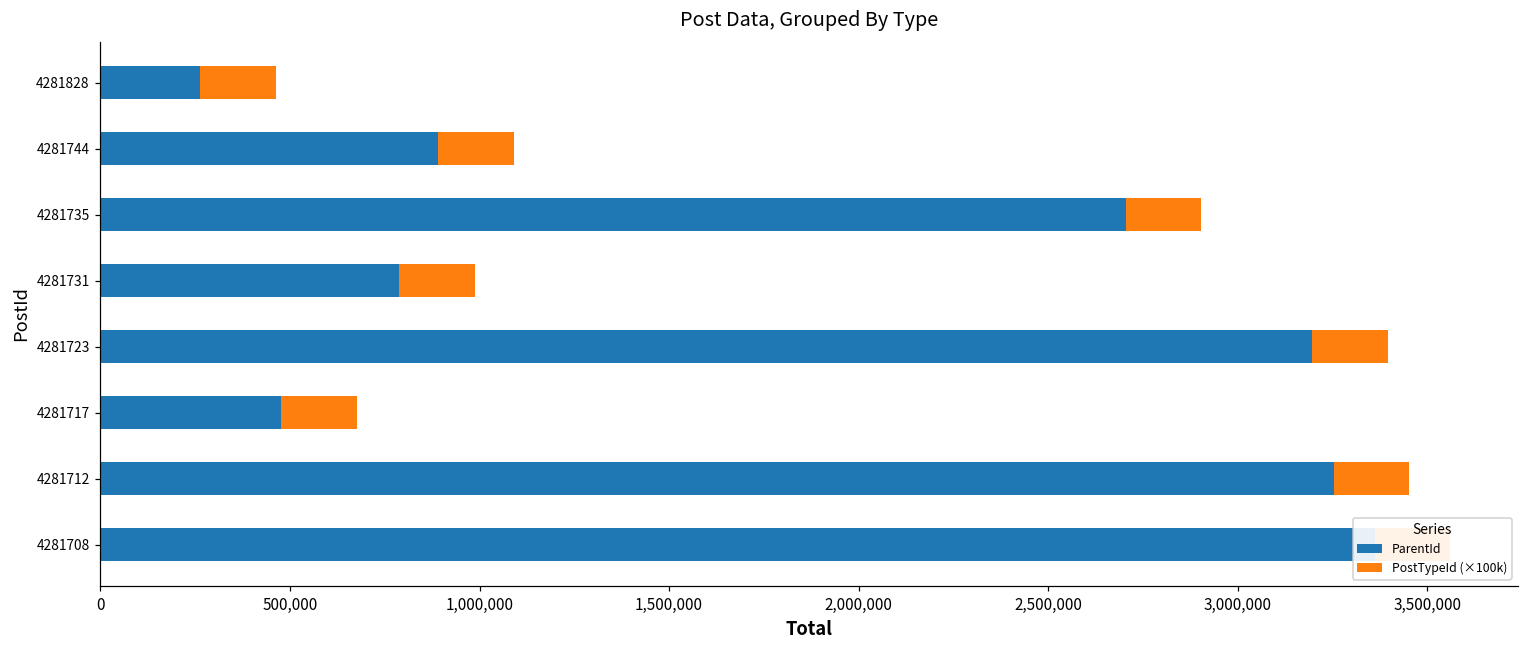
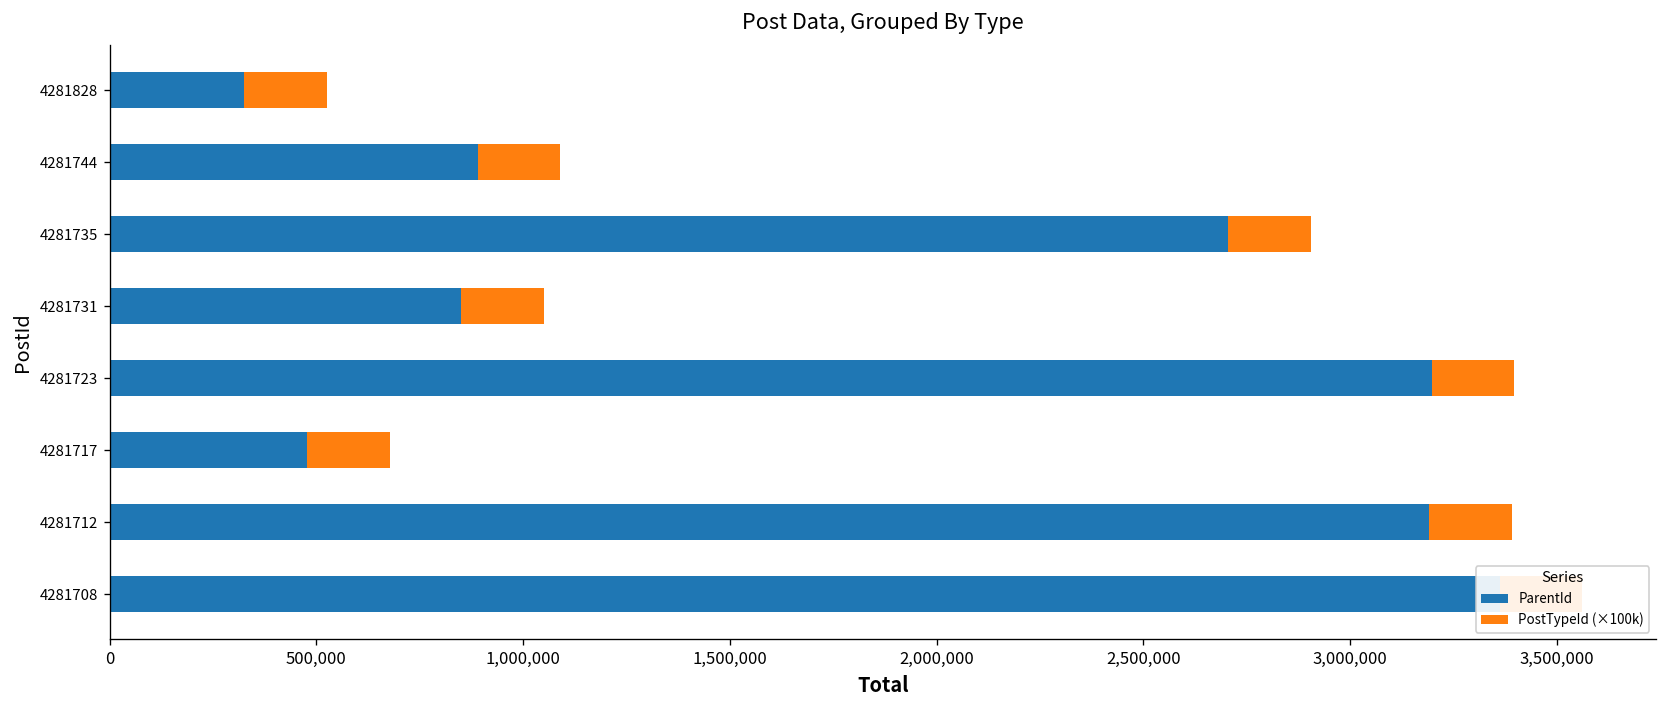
  {
    "ParentId": {
-     "4281828": "260,000",
+     "4281828": "330,000",
      "4281744": "890,000",
      "4281735": "2,700,000",
-     "4281731": "790,000",
+     "4281731": "850,000",
      "4281723": "3,200,000",
      "4281717": "480,000",
-     "4281712": "3,250,000"
+     "4281712": "3,190,000"
    },
    "PostTypeId (×100k)": {
      "4281828": "200,000",
      "4281744": "200,000",
      "4281735": "200,000",
      "4281731": "200,000",
      "4281723": "200,000",
      "4281717": "200,000",
      "4281712": "200,000"
    }
  }
